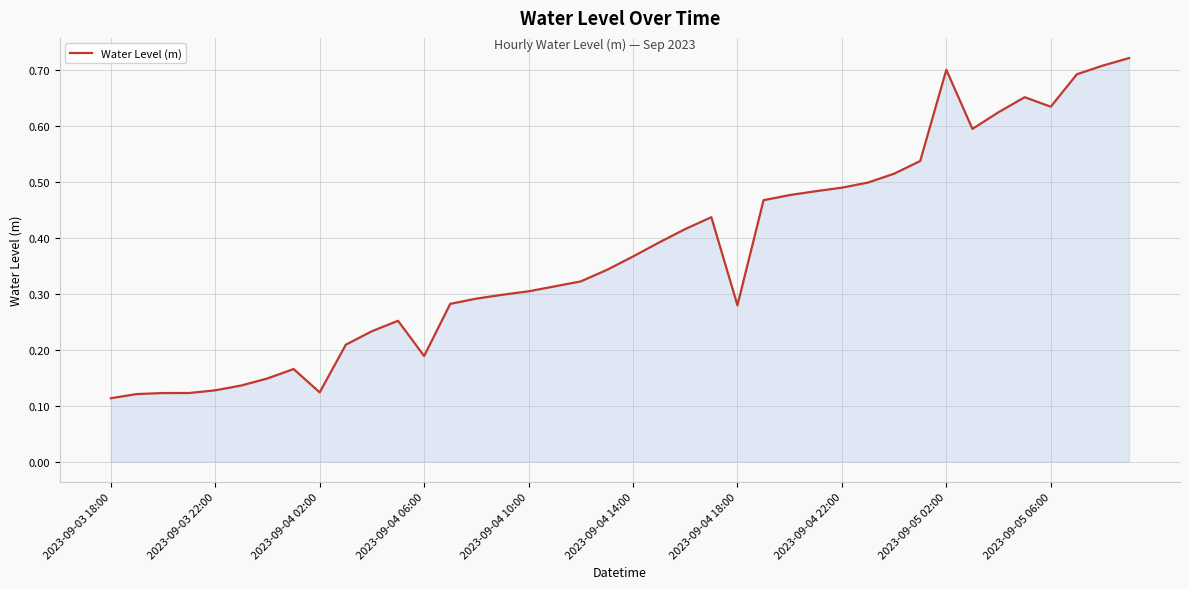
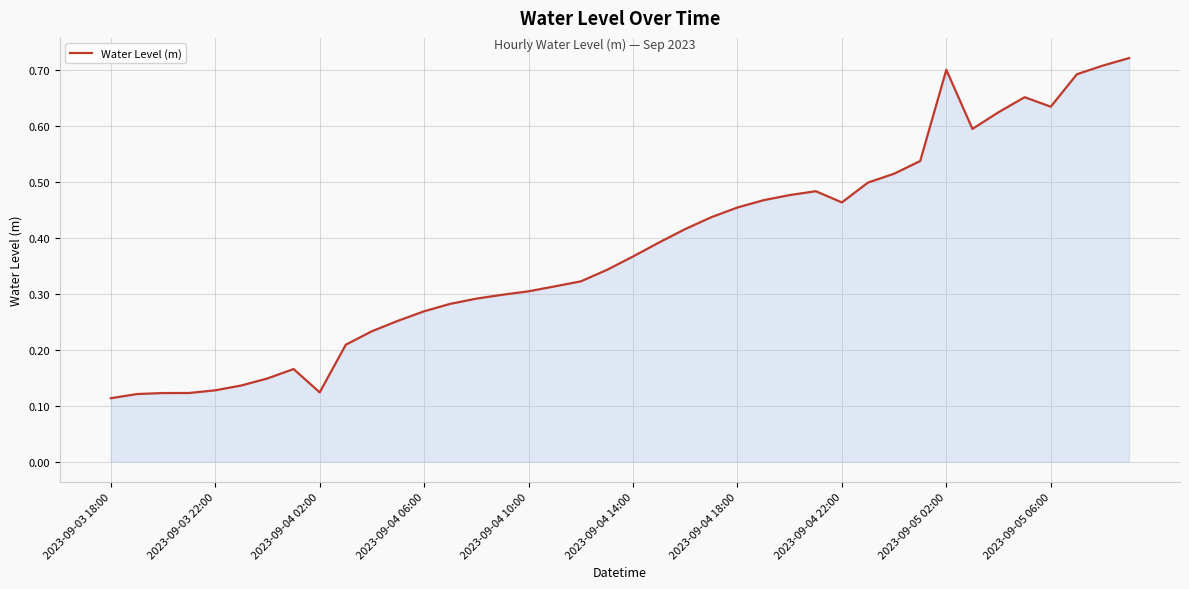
  {
    "2023-09-03 18:00": 0.11,
    "2023-09-03 22:00": 0.13,
    "2023-09-04 02:00": 0.12,
-   "2023-09-04 06:00": 0.19,
+   "2023-09-04 06:00": 0.27,
    "2023-09-04 10:00": 0.30,
    "2023-09-04 14:00": 0.37,
-   "2023-09-04 18:00": 0.28,
-   "2023-09-04 22:00": 0.49,
+   "2023-09-04 18:00": 0.45,
+   "2023-09-04 22:00": 0.46,
    "2023-09-05 02:00": 0.70,
    "2023-09-05 06:00": 0.63
  }
